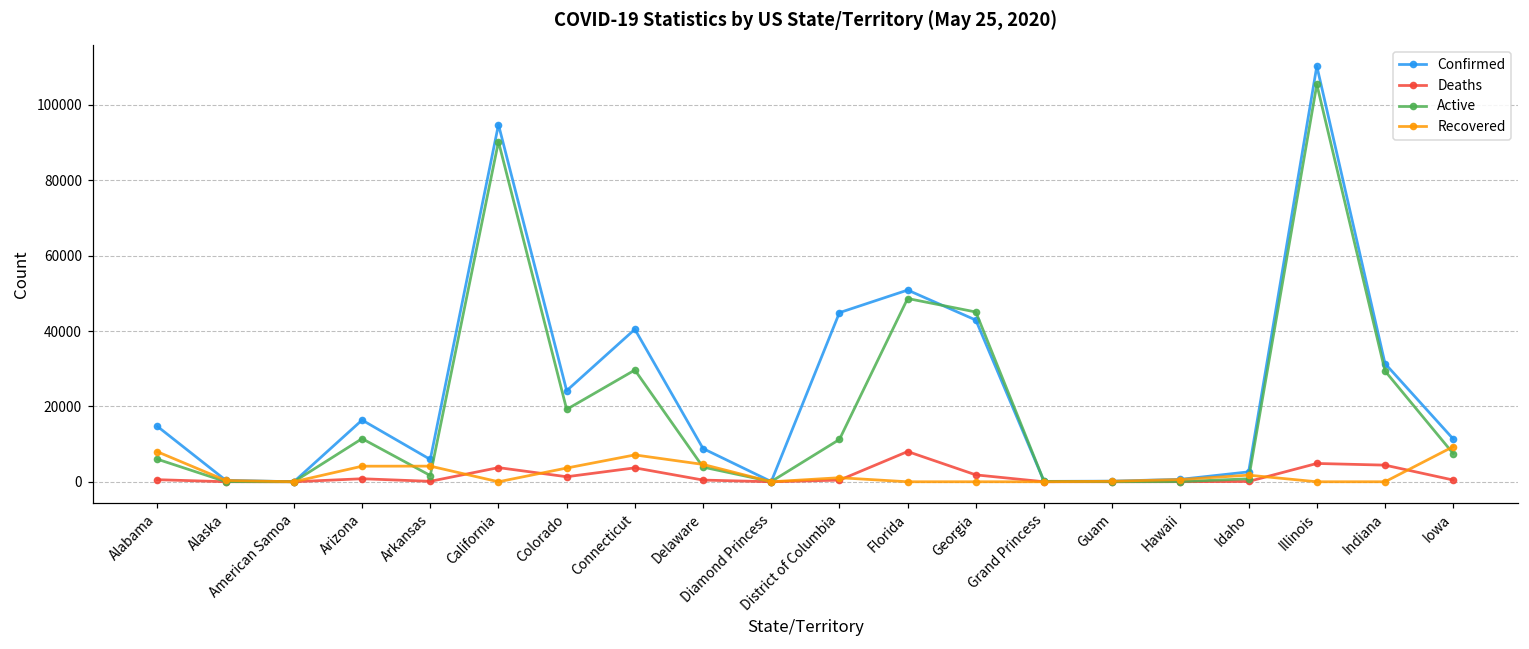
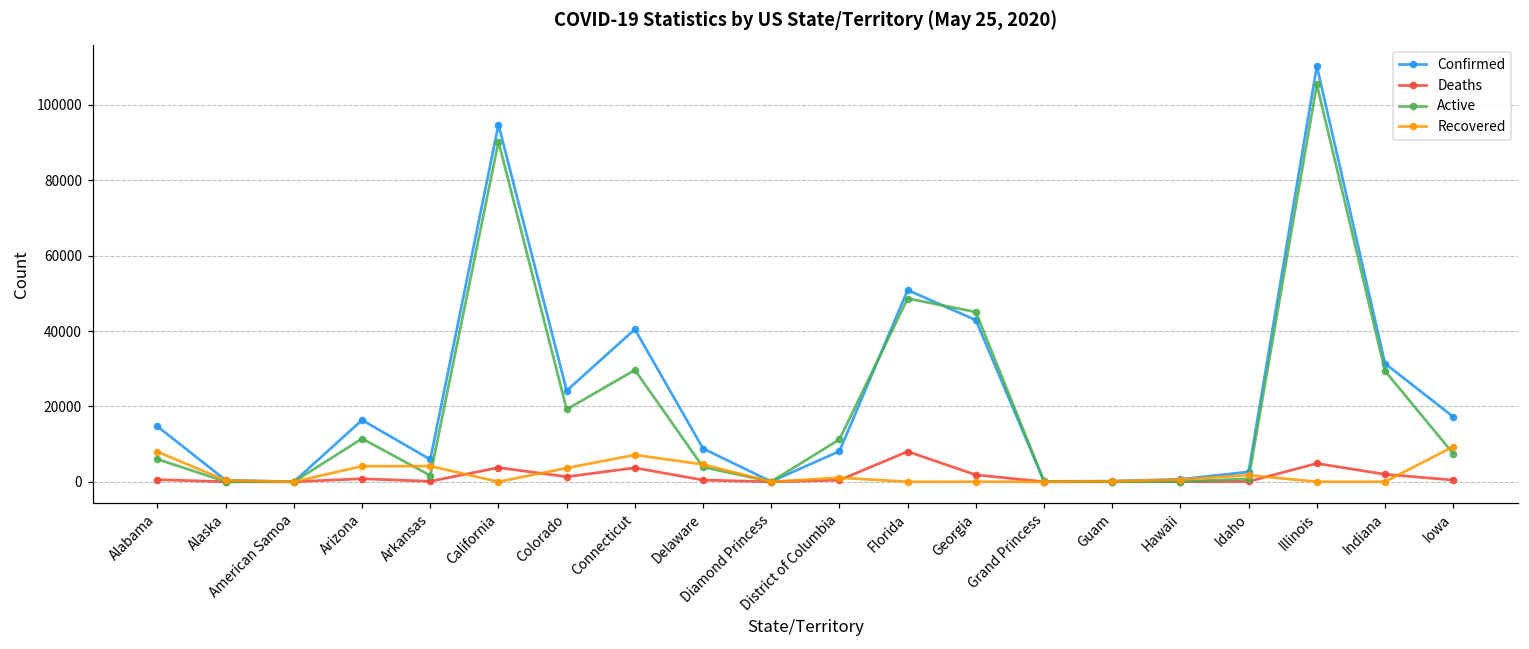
  {
    "Confirmed": {
      "Alabama": 15000,
      "Arizona": 16000,
      "Arkansas": 6000,
      "California": 95000,
      "Colorado": 24000,
      "Connecticut": 40000,
      "Delaware": 9000,
-     "District of Columbia": 45000,
+     "District of Columbia": 8000,
      "Florida": 51000,
      "Georgia": 43000,
      "Idaho": 3000,
      "Illinois": 110000,
      "Indiana": 31000,
-     "Iowa": 11000
+     "Iowa": 17000
    },
    "Deaths": {
      "Alabama": 1000,
      "Arizona": 1000,
      "Arkansas": 0,
      "California": 4000,
      "Colorado": 1000,
      "Connecticut": 4000,
      "Delaware": 0,
      "Florida": 8000,
      "Georgia": 2000,
      "Illinois": 5000,
-     "Indiana": 4000,
+     "Indiana": 2000,
      "Iowa": 0
    },
    "Active": {
      "Alabama": 6000,
      "Arizona": 11000,
      "Arkansas": 2000,
      "California": 90000,
      "Colorado": 19000,
      "Connecticut": 30000,
      "District of Columbia": 11000,
      "Florida": 49000,
      "Georgia": 45000,
      "Illinois": 105000,
      "Indiana": 29000,
      "Iowa": 7000
    },
    "Recovered": {
      "Alabama": 8000,
      "Arizona": 4000,
      "Arkansas": 4000,
      "California": 0,
      "Colorado": 4000,
      "Connecticut": 7000,
      "Florida": 0,
      "Georgia": 0,
      "Idaho": 2000,
      "Illinois": 0,
      "Indiana": 0,
      "Iowa": 9000
    }
  }
